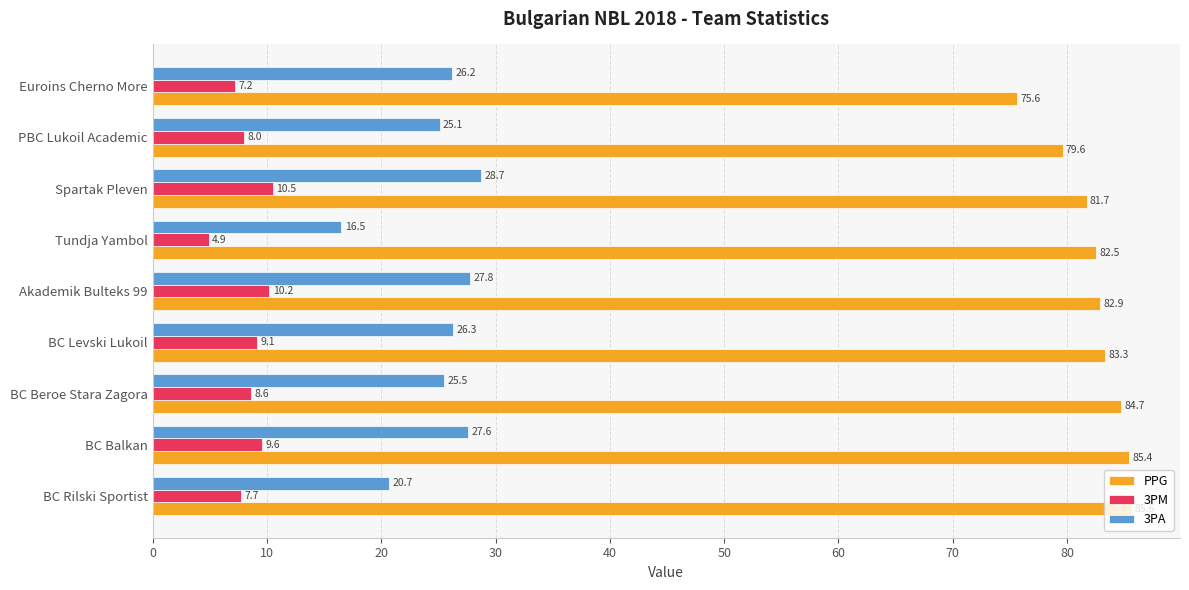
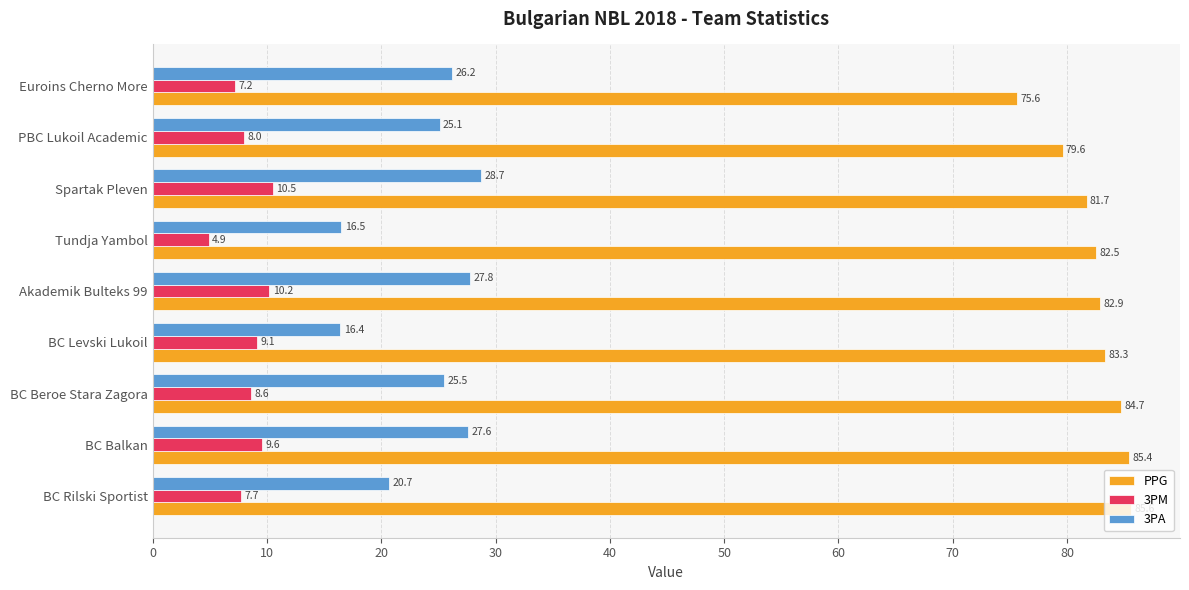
  {
    "PPG": {
      "Euroins Cherno More": 75.6,
      "PBC Lukoil Academic": 79.6,
      "Spartak Pleven": 81.7,
      "Tundja Yambol": 82.5,
      "Akademik Bulteks 99": 82.9,
      "BC Levski Lukoil": 83.3,
      "BC Beroe Stara Zagora": 84.7,
      "BC Balkan": 85.4
    },
    "3PM": {
      "Euroins Cherno More": 7.2,
      "PBC Lukoil Academic": 8.0,
      "Spartak Pleven": 10.5,
      "Tundja Yambol": 4.9,
      "Akademik Bulteks 99": 10.2,
      "BC Levski Lukoil": 9.1,
      "BC Beroe Stara Zagora": 8.6,
      "BC Balkan": 9.6,
      "BC Rilski Sportist": 7.7
    },
    "3PA": {
      "Euroins Cherno More": 26.2,
      "PBC Lukoil Academic": 25.1,
      "Spartak Pleven": 28.7,
      "Tundja Yambol": 16.5,
      "Akademik Bulteks 99": 27.8,
-     "BC Levski Lukoil": 26.3,
+     "BC Levski Lukoil": 16.4,
      "BC Beroe Stara Zagora": 25.5,
      "BC Balkan": 27.6,
      "BC Rilski Sportist": 20.7
    }
  }
